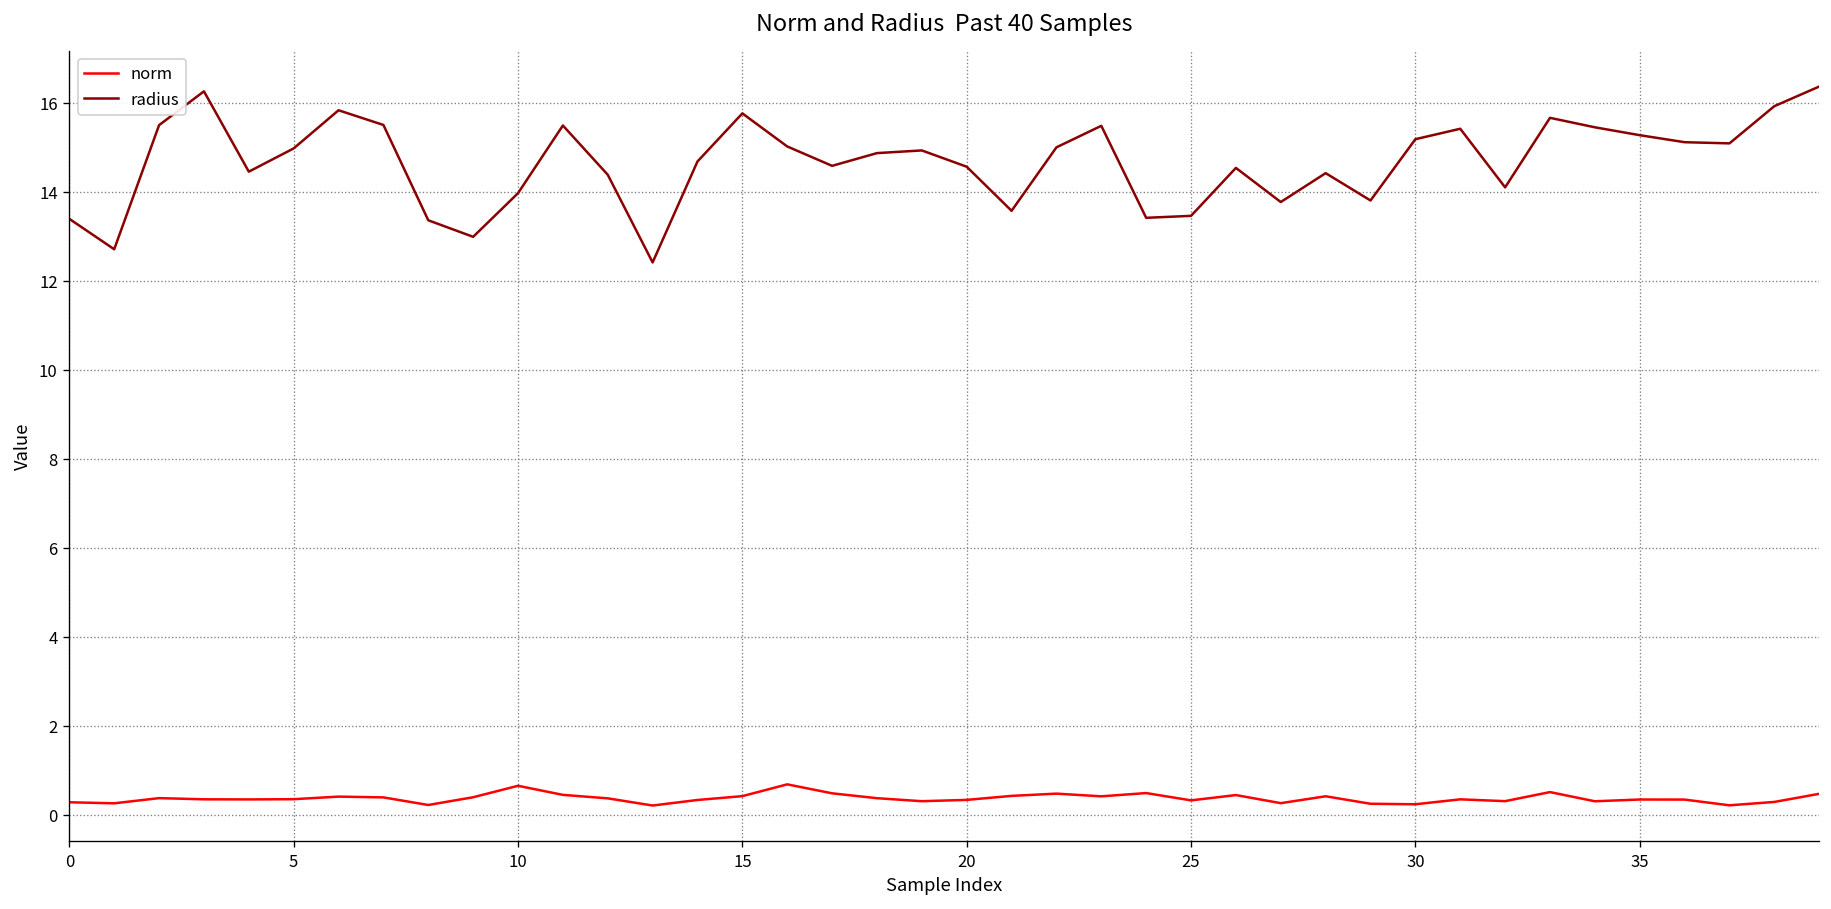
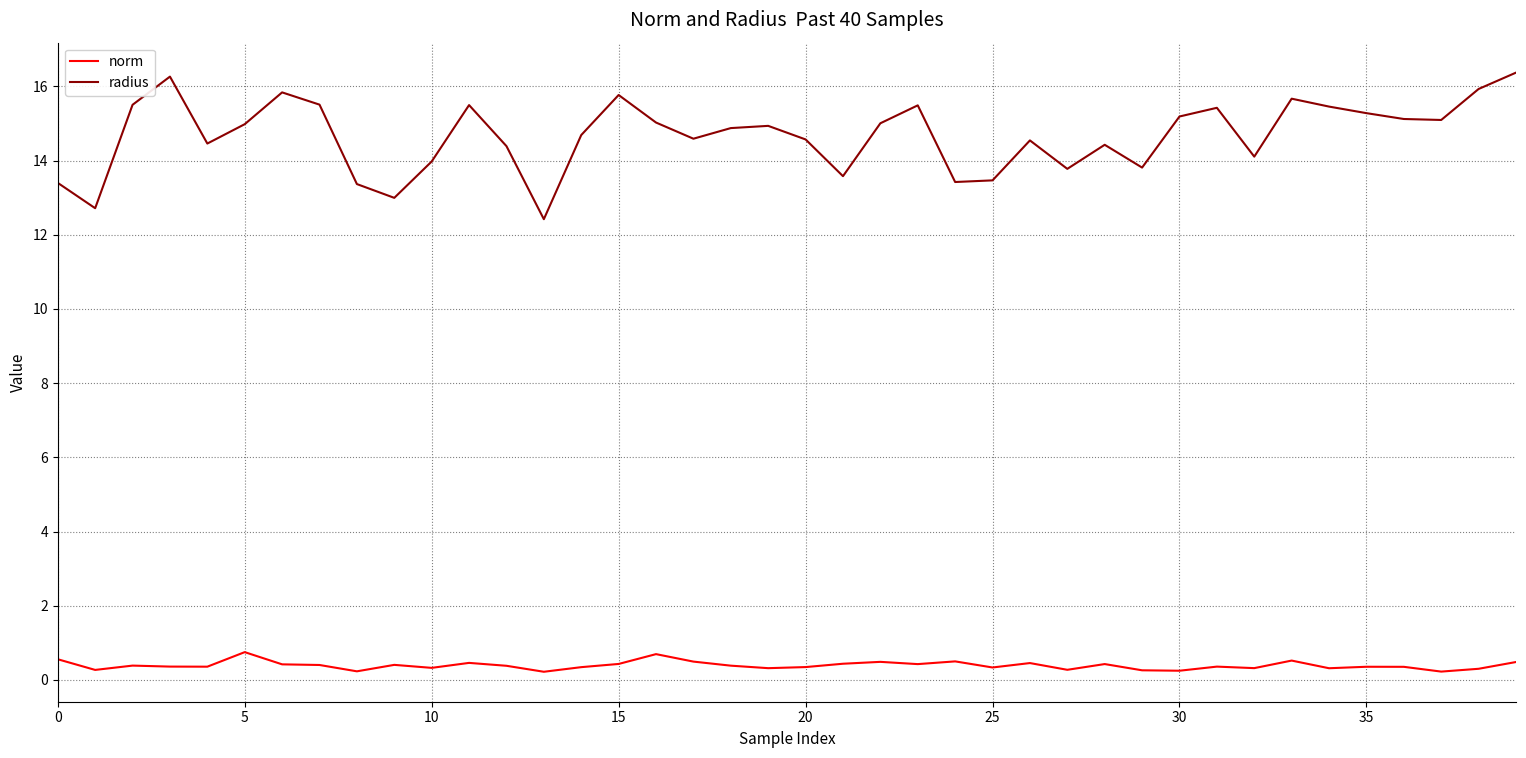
  {
    "norm": {
-     "0": 0.3,
-     "5": 0.4,
-     "10": 0.7,
+     "0": 0.6,
+     "5": 0.7,
+     "10": 0.3,
      "15": 0.4,
      "20": 0.3,
      "25": 0.3,
      "30": 0.2,
      "35": 0.4
    },
    "radius": {
      "0": 13.4,
      "5": 15.0,
      "10": 14.0,
      "15": 15.8,
      "20": 14.6,
      "25": 13.5,
      "30": 15.2,
      "35": 15.3
    }
  }
